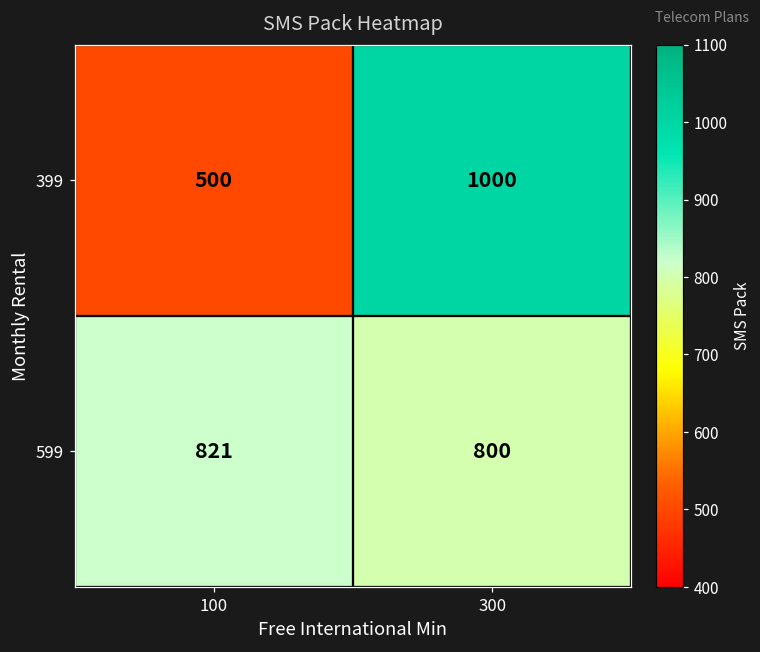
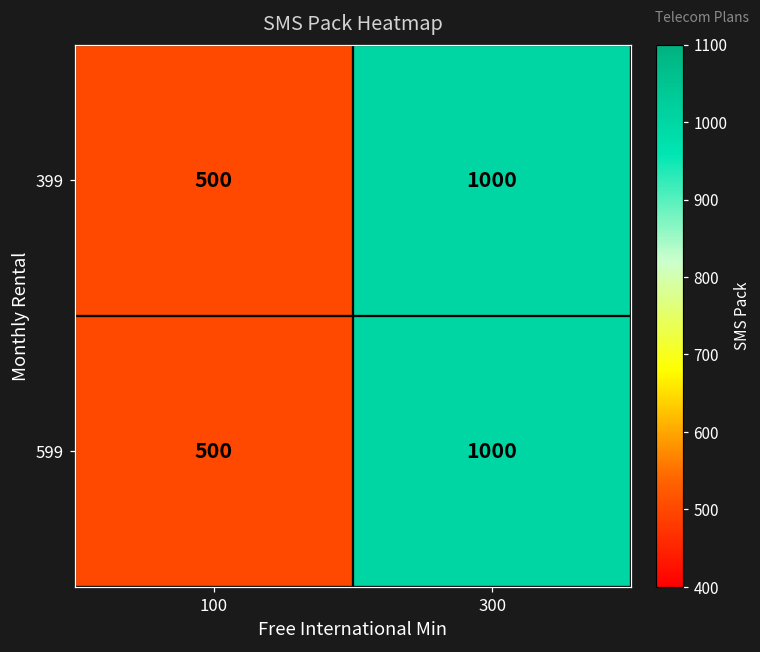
  {
    "399": {
      "100": 500,
      "300": 1000
    },
    "599": {
-     "100": 821,
-     "300": 800
+     "100": 500,
+     "300": 1000
    }
  }
